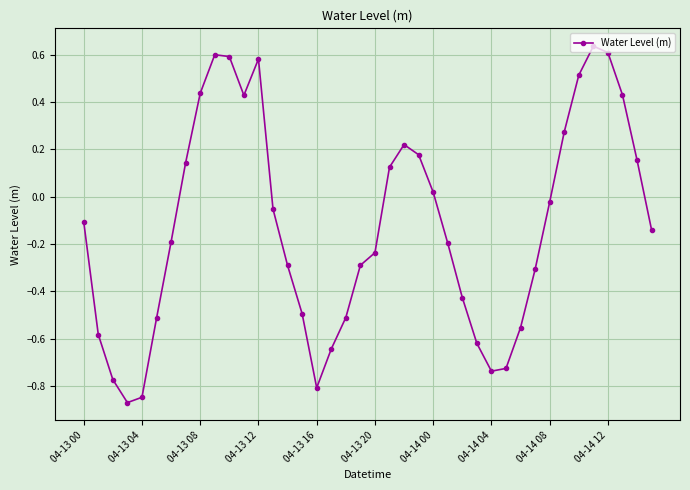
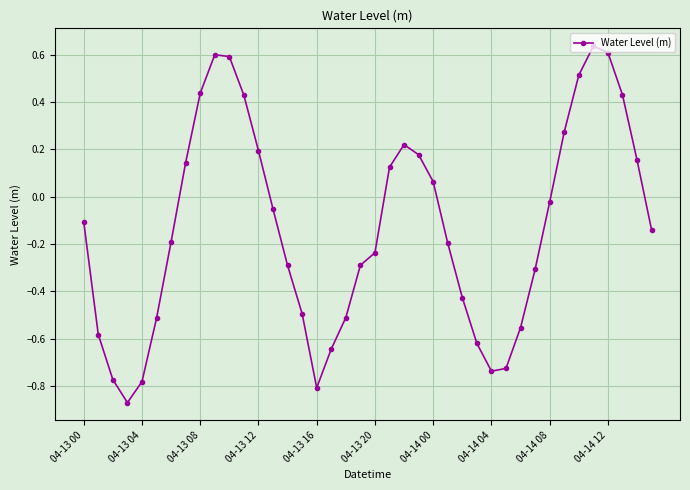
  {
    "04-13 00": -0.11,
-   "04-13 04": -0.85,
+   "04-13 04": -0.78,
    "04-13 08": 0.44,
-   "04-13 12": 0.58,
+   "04-13 12": 0.20,
    "04-13 16": -0.81,
    "04-13 20": -0.24,
-   "04-14 00": 0.02,
+   "04-14 00": 0.06,
    "04-14 04": -0.74,
    "04-14 08": -0.02,
    "04-14 12": 0.61
  }
